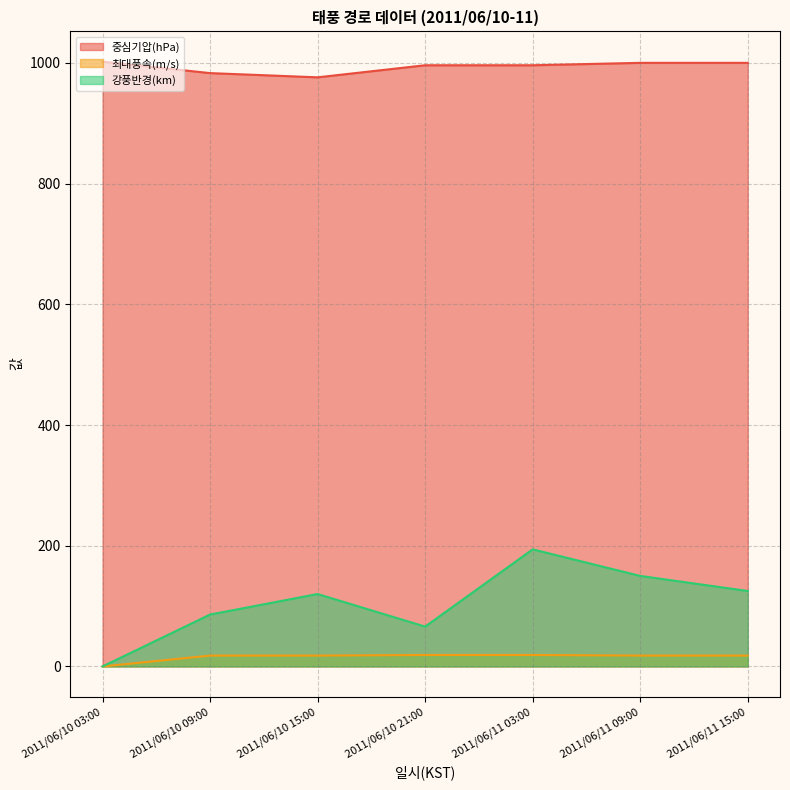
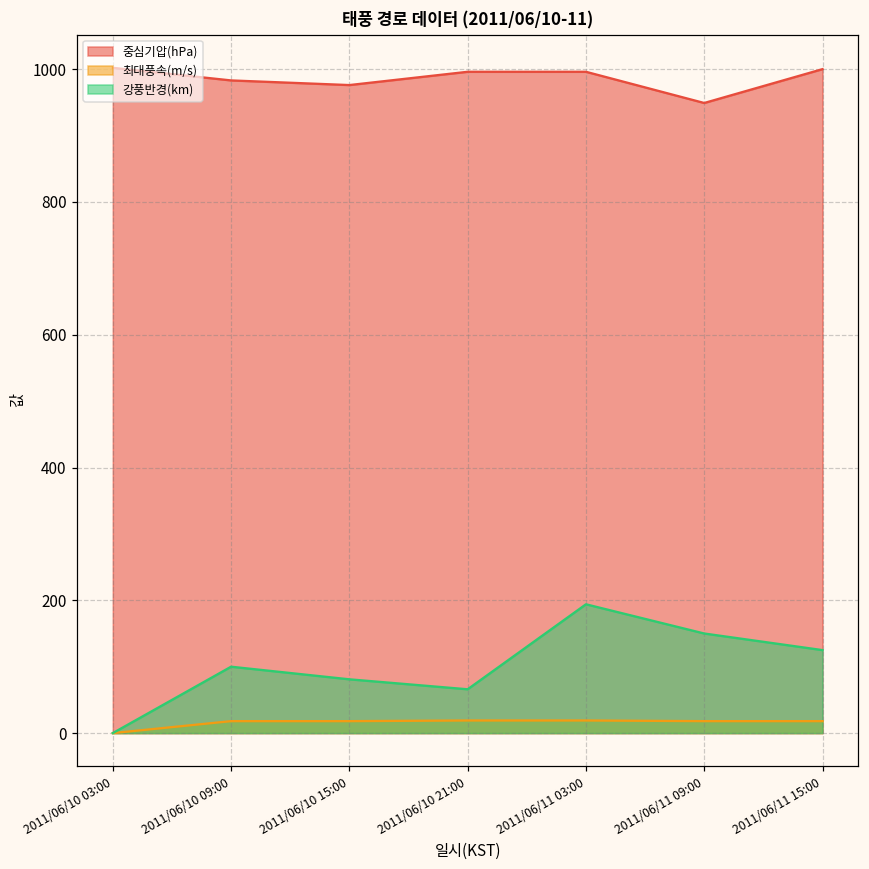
  {
    "중심기압(hPa)": {
      "2011/06/10 09:00": 980,
      "2011/06/10 15:00": 980,
      "2011/06/10 21:00": 1000,
      "2011/06/11 03:00": 1000,
-     "2011/06/11 09:00": 1000,
+     "2011/06/11 09:00": 950,
      "2011/06/11 15:00": 1000
    },
    "최대풍속(m/s)": {
      "2011/06/10 09:00": 20,
      "2011/06/10 15:00": 20,
      "2011/06/10 21:00": 20,
      "2011/06/11 03:00": 20,
      "2011/06/11 09:00": 20,
      "2011/06/11 15:00": 20
    },
    "강풍반경(km)": {
-     "2011/06/10 09:00": 90,
-     "2011/06/10 15:00": 120,
+     "2011/06/10 09:00": 100,
+     "2011/06/10 15:00": 80,
      "2011/06/10 21:00": 70,
      "2011/06/11 03:00": 190,
      "2011/06/11 09:00": 150,
      "2011/06/11 15:00": 130
    }
  }
